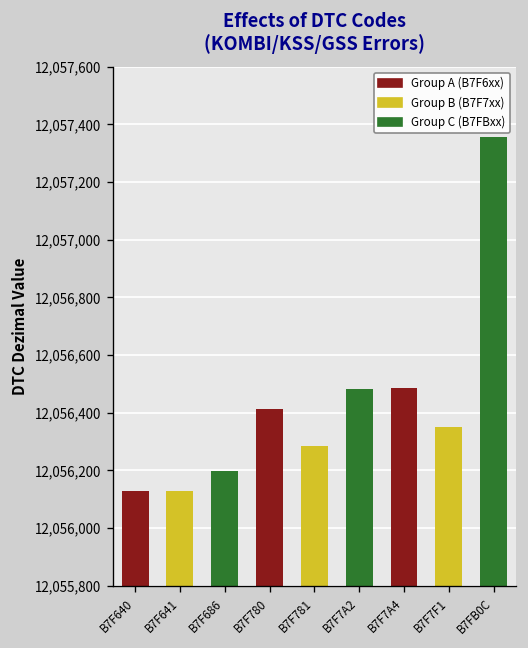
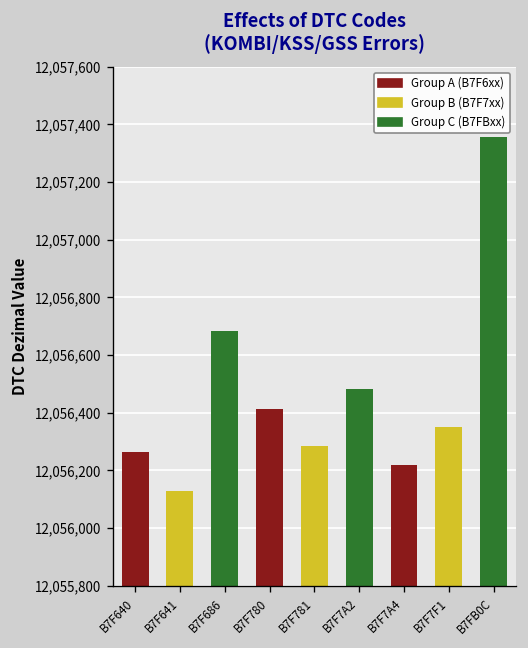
  {
-   "B7F640": "12,056,130",
+   "B7F640": "12,056,260",
    "B7F641": "12,056,130",
-   "B7F686": "12,056,200",
+   "B7F686": "12,056,680",
    "B7F780": "12,056,410",
    "B7F781": "12,056,290",
    "B7F7A2": "12,056,480",
-   "B7F7A4": "12,056,480",
+   "B7F7A4": "12,056,220",
    "B7F7F1": "12,056,350",
    "B7FB0C": "12,057,360"
  }
